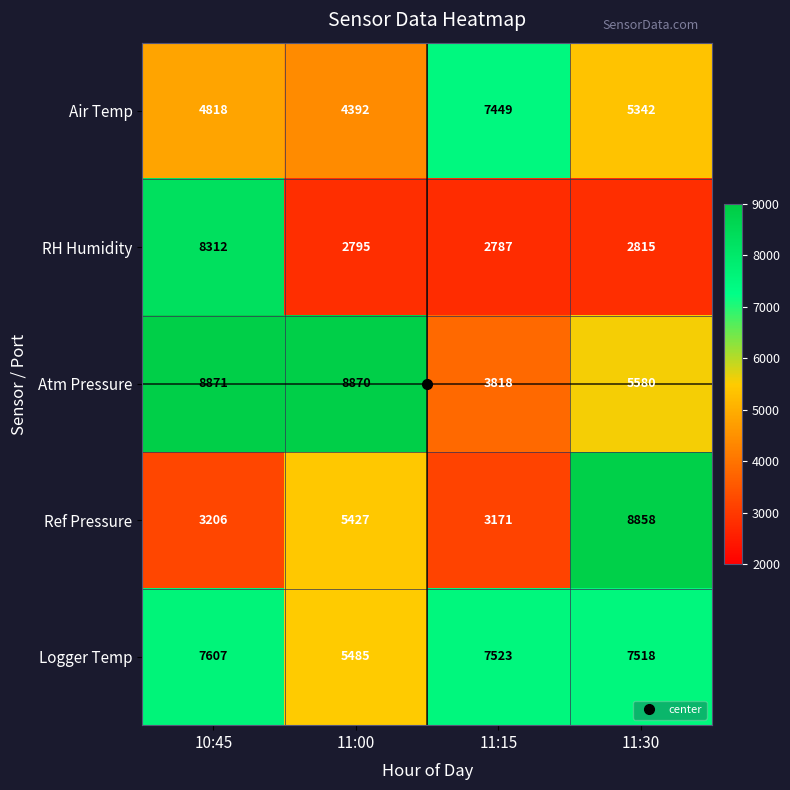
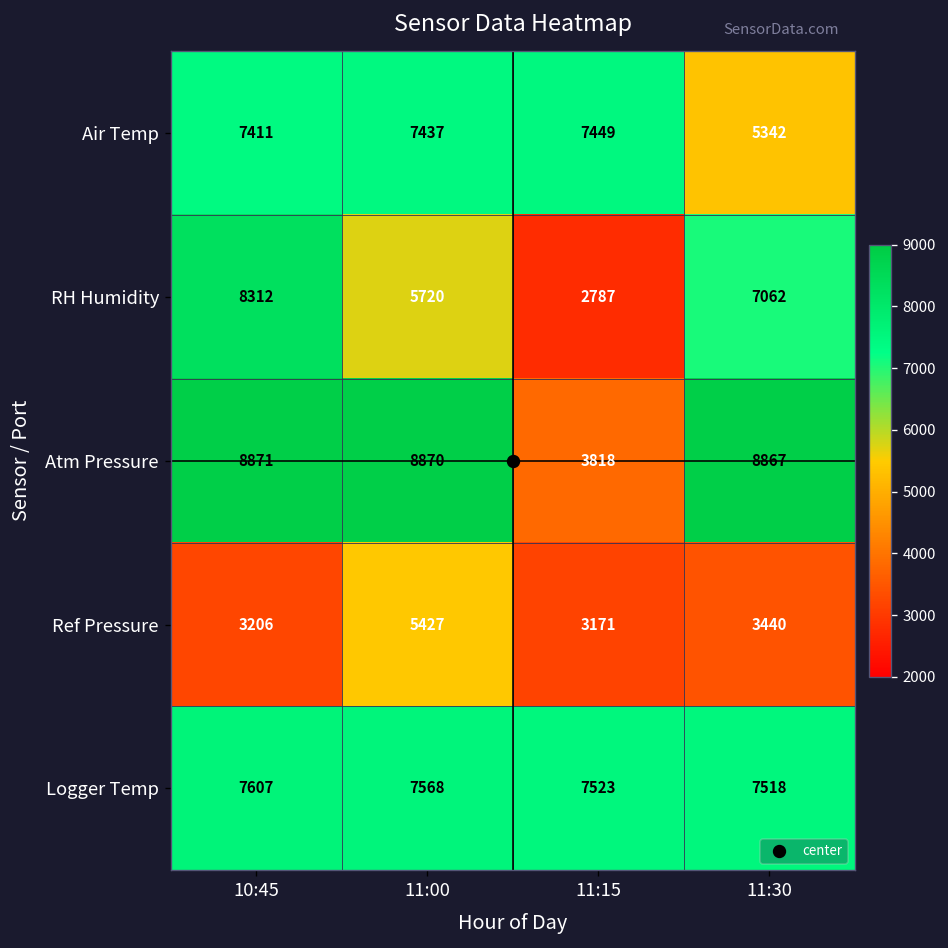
  {
    "Air Temp": {
-     "10:45": 4818,
-     "11:00": 4392,
+     "10:45": 7411,
+     "11:00": 7437,
      "11:15": 7449,
      "11:30": 5342
    },
    "RH Humidity": {
      "10:45": 8312,
-     "11:00": 2795,
+     "11:00": 5720,
      "11:15": 2787,
-     "11:30": 2815
+     "11:30": 7062
    },
    "Atm Pressure": {
      "10:45": 8871,
      "11:00": 8870,
      "11:15": 3818,
-     "11:30": 5580
+     "11:30": 8867
    },
    "Ref Pressure": {
      "10:45": 3206,
      "11:00": 5427,
      "11:15": 3171,
-     "11:30": 8858
+     "11:30": 3440
    },
    "Logger Temp": {
      "10:45": 7607,
-     "11:00": 5485,
+     "11:00": 7568,
      "11:15": 7523,
      "11:30": 7518
    }
  }
